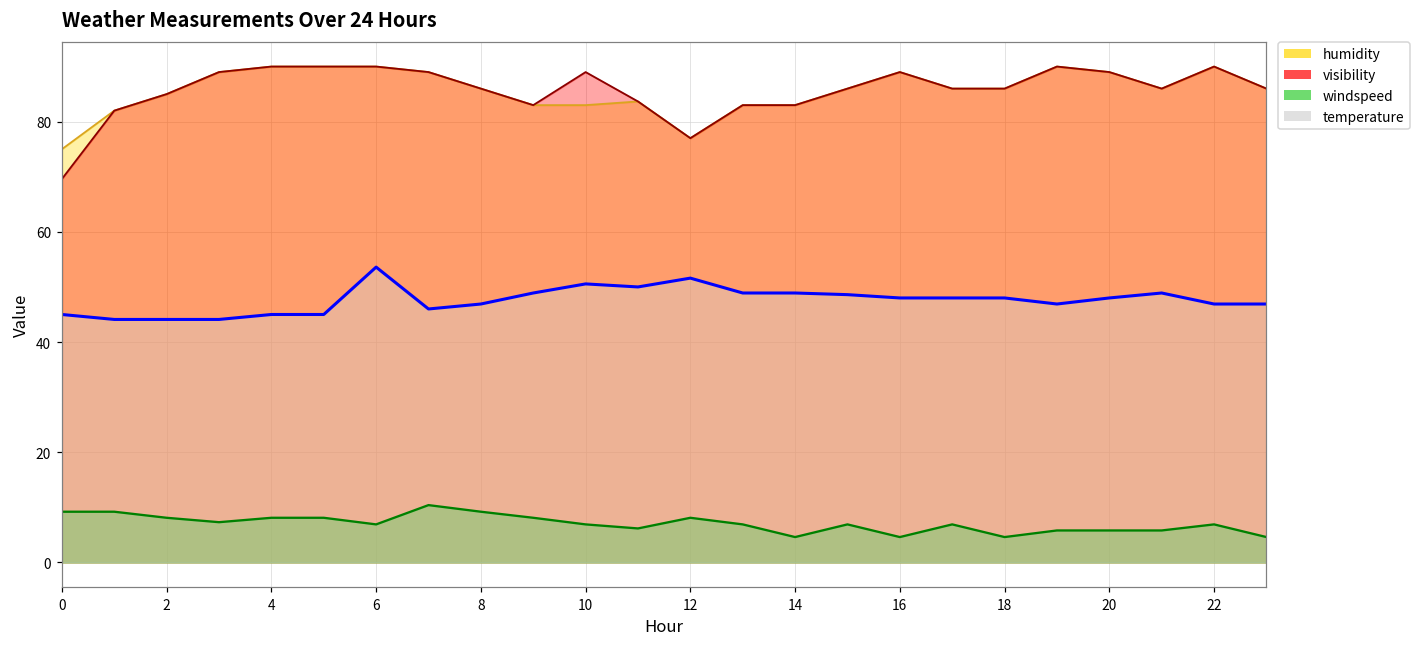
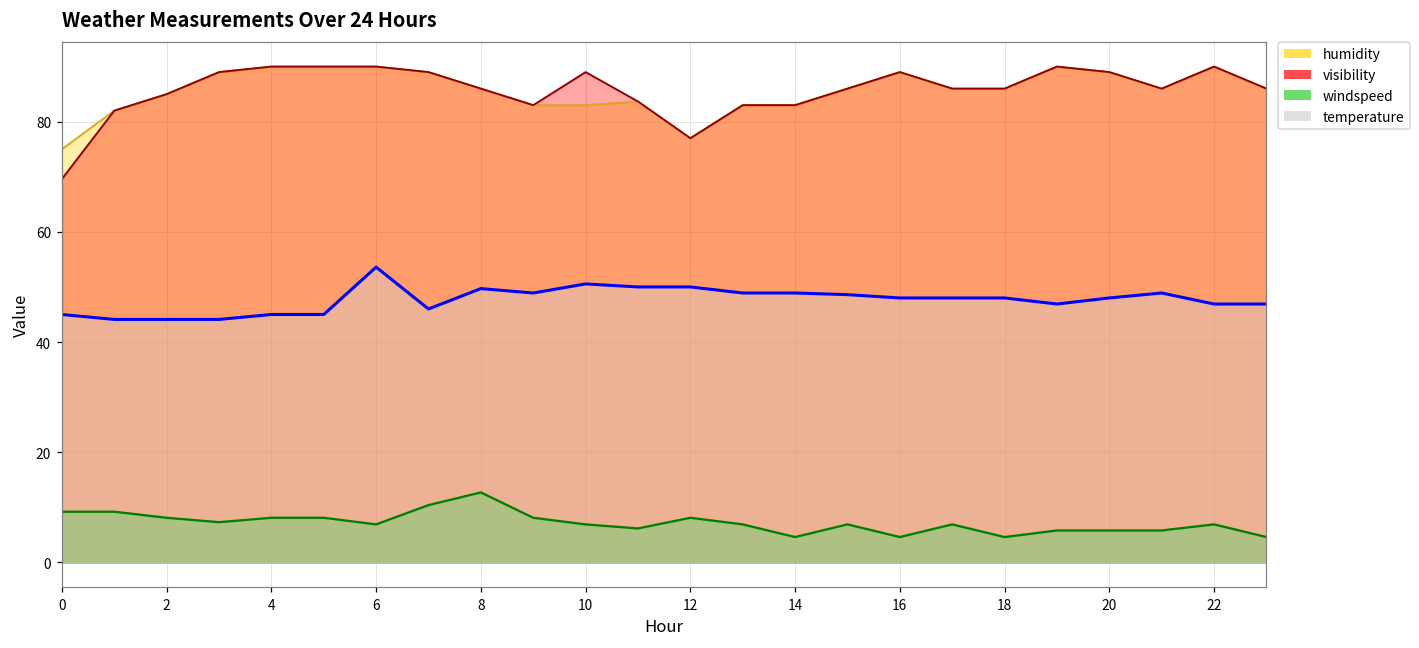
  {
    "humidity": {
      "0": 75,
      "10": 83
    },
    "visibility": {
      "0": 70,
      "10": 89
    },
    "windspeed": {
      "0": 9,
      "2": 8,
      "4": 8,
      "6": 7,
-     "8": 9,
+     "8": 13,
      "10": 7,
      "12": 8,
      "14": 5,
      "16": 5,
      "18": 5,
      "20": 6,
      "22": 7
    },
    "temperature": {
      "0": 45,
      "2": 44,
      "4": 45,
      "6": 54,
-     "8": 47,
+     "8": 50,
      "10": 51,
-     "12": 52,
+     "12": 50,
      "14": 49,
      "16": 48,
      "18": 48,
      "20": 48,
      "22": 47
    }
  }
